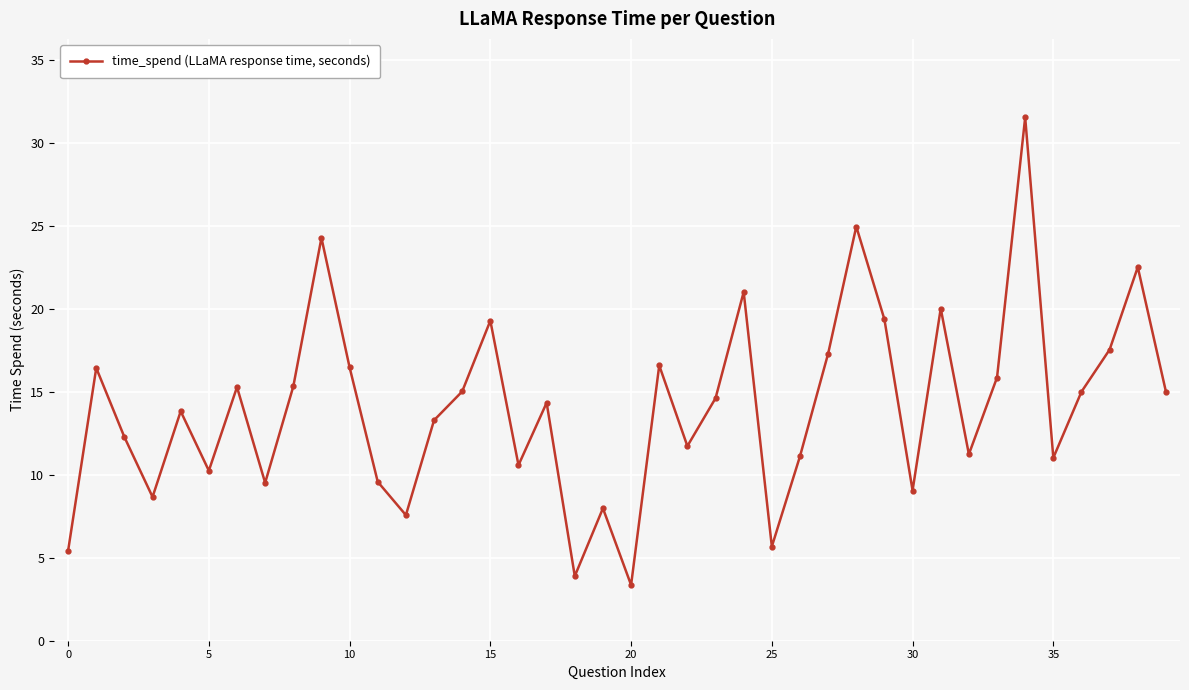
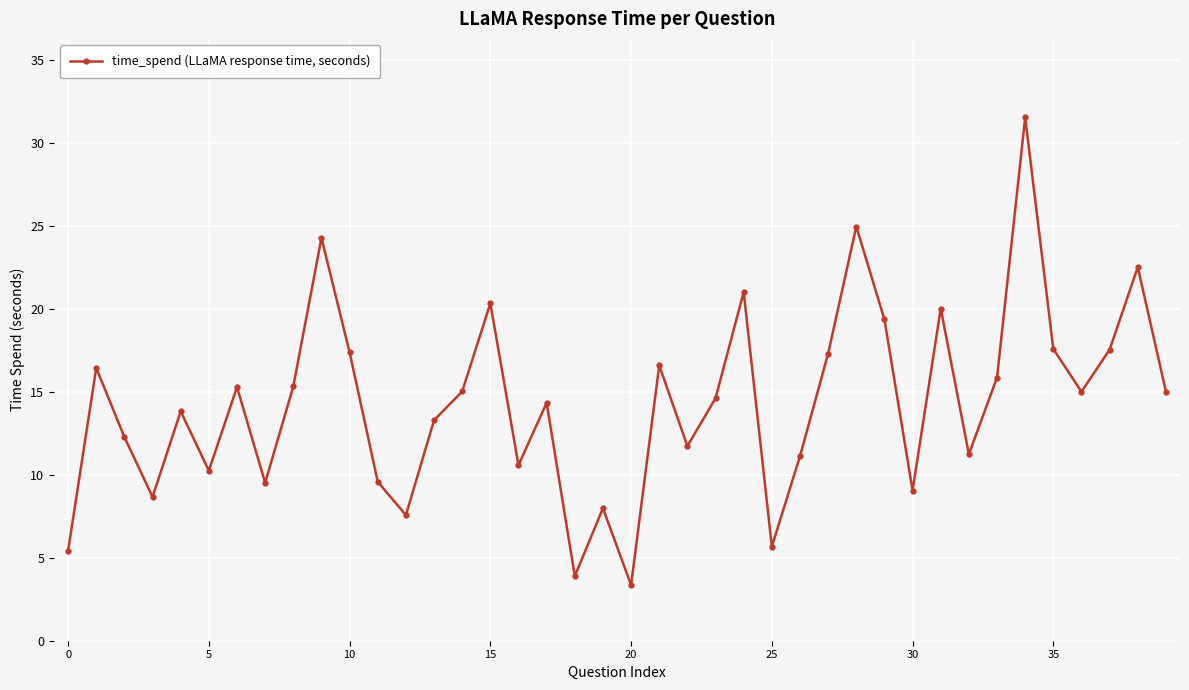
  {
    "0": 5.4,
    "5": 10.3,
-   "10": 16.5,
-   "15": 19.3,
+   "10": 17.4,
+   "15": 20.4,
    "20": 3.4,
    "25": 5.7,
    "30": 9.1,
-   "35": 11.0
+   "35": 17.6
  }
